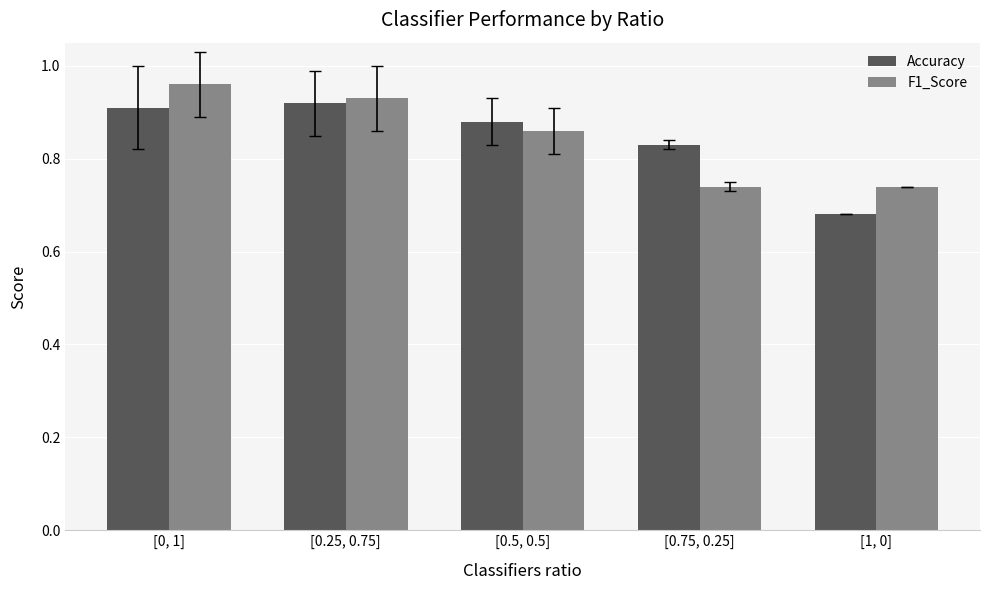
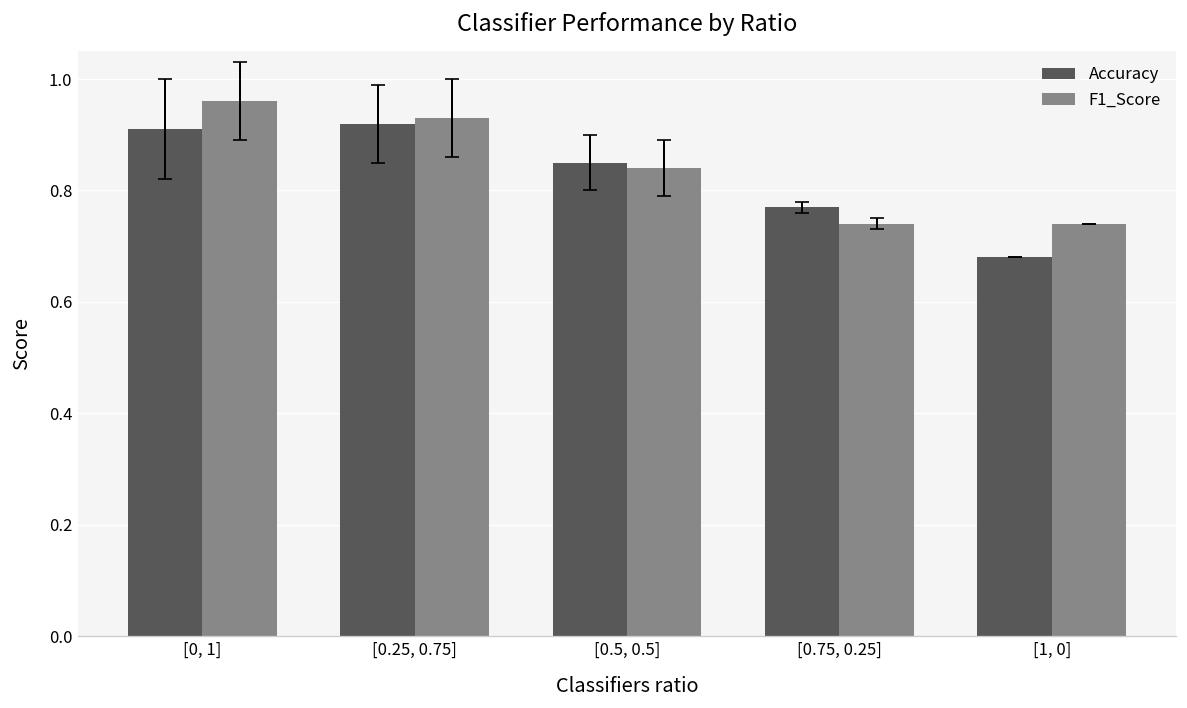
  {
    "Accuracy": {
      "[0, 1]": 0.91,
      "[0.25, 0.75]": 0.92,
-     "[0.5, 0.5]": 0.88,
-     "[0.75, 0.25]": 0.83,
+     "[0.5, 0.5]": 0.85,
+     "[0.75, 0.25]": 0.77,
      "[1, 0]": 0.68
    },
    "F1_Score": {
      "[0, 1]": 0.96,
      "[0.25, 0.75]": 0.93,
-     "[0.5, 0.5]": 0.86,
+     "[0.5, 0.5]": 0.84,
      "[0.75, 0.25]": 0.74,
      "[1, 0]": 0.74
    }
  }
